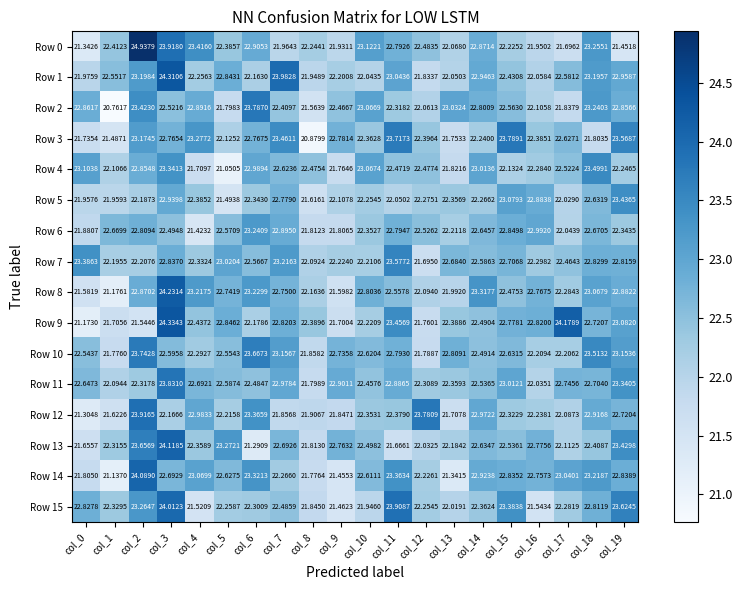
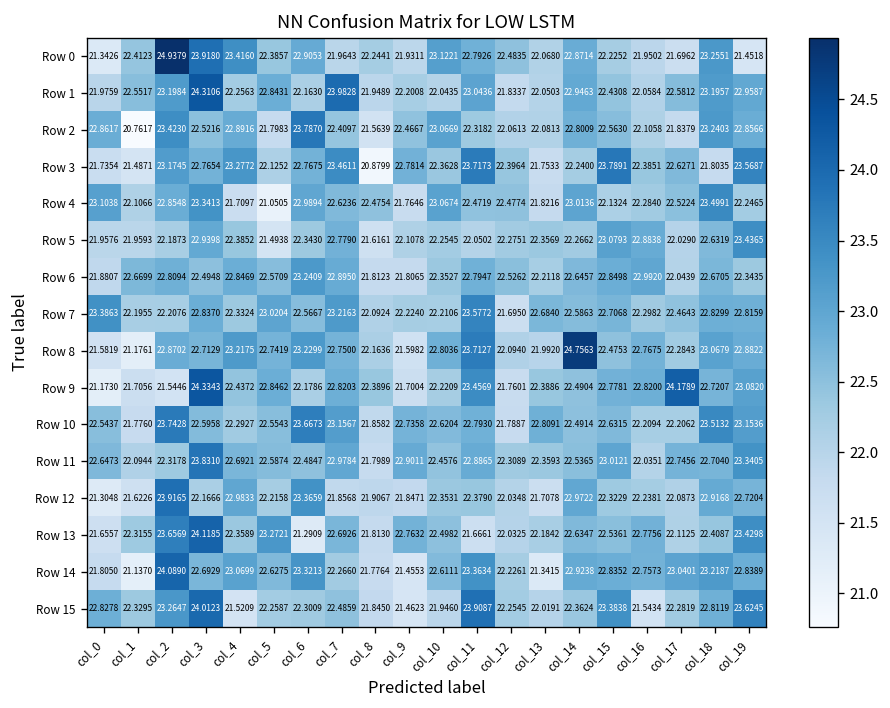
  {
    "Row 2": {
      "col_0": 22.8617,
      "col_1": 20.7617,
      "col_2": 23.4230,
      "col_3": 22.5216,
      "col_4": 22.8916,
      "col_5": 21.7983,
      "col_6": 23.7870,
      "col_7": 22.4097,
      "col_8": 21.5639,
      "col_9": 22.4667,
      "col_10": 23.0669,
      "col_11": 22.3182,
      "col_12": 22.0613,
-     "col_13": 23.0324,
+     "col_13": 22.0813,
      "col_14": 22.8009,
      "col_15": 22.5630,
      "col_16": 22.1058,
      "col_17": 21.8379,
      "col_18": 23.2403,
      "col_19": 22.8566
    },
    "Row 6": {
      "col_0": 21.8807,
      "col_1": 22.6699,
      "col_2": 22.8094,
      "col_3": 22.4948,
-     "col_4": 21.4232,
+     "col_4": 22.8469,
      "col_5": 22.5709,
      "col_6": 23.2409,
      "col_7": 22.8950,
      "col_8": 21.8123,
      "col_9": 21.8065,
      "col_10": 22.3527,
      "col_11": 22.7947,
      "col_12": 22.5262,
      "col_13": 22.2118,
      "col_14": 22.6457,
      "col_15": 22.8498,
      "col_16": 22.9920,
      "col_17": 22.0439,
      "col_18": 22.6705,
      "col_19": 22.3435
    },
    "Row 8": {
      "col_0": 21.5819,
      "col_1": 21.1761,
      "col_2": 22.8702,
-     "col_3": 24.2314,
+     "col_3": 22.7129,
      "col_4": 23.2175,
      "col_5": 22.7419,
      "col_6": 23.2299,
      "col_7": 22.7500,
      "col_8": 22.1636,
      "col_9": 21.5982,
      "col_10": 22.8036,
-     "col_11": 22.5578,
+     "col_11": 23.7127,
      "col_12": 22.0940,
      "col_13": 21.9920,
-     "col_14": 23.3177,
+     "col_14": 24.7563,
      "col_15": 22.4753,
      "col_16": 22.7675,
      "col_17": 22.2843,
      "col_18": 23.0679,
      "col_19": 22.8822
    },
    "Row 12": {
      "col_0": 21.3048,
      "col_1": 21.6226,
      "col_2": 23.9165,
      "col_3": 22.1666,
      "col_4": 22.9833,
      "col_5": 22.2158,
      "col_6": 23.3659,
      "col_7": 21.8568,
      "col_8": 21.9067,
      "col_9": 21.8471,
      "col_10": 22.3531,
      "col_11": 22.3790,
-     "col_12": 23.7809,
+     "col_12": 22.0348,
      "col_13": 21.7078,
      "col_14": 22.9722,
      "col_15": 22.3229,
      "col_16": 22.2381,
      "col_17": 22.0873,
      "col_18": 22.9168,
      "col_19": 22.7204
    }
  }
